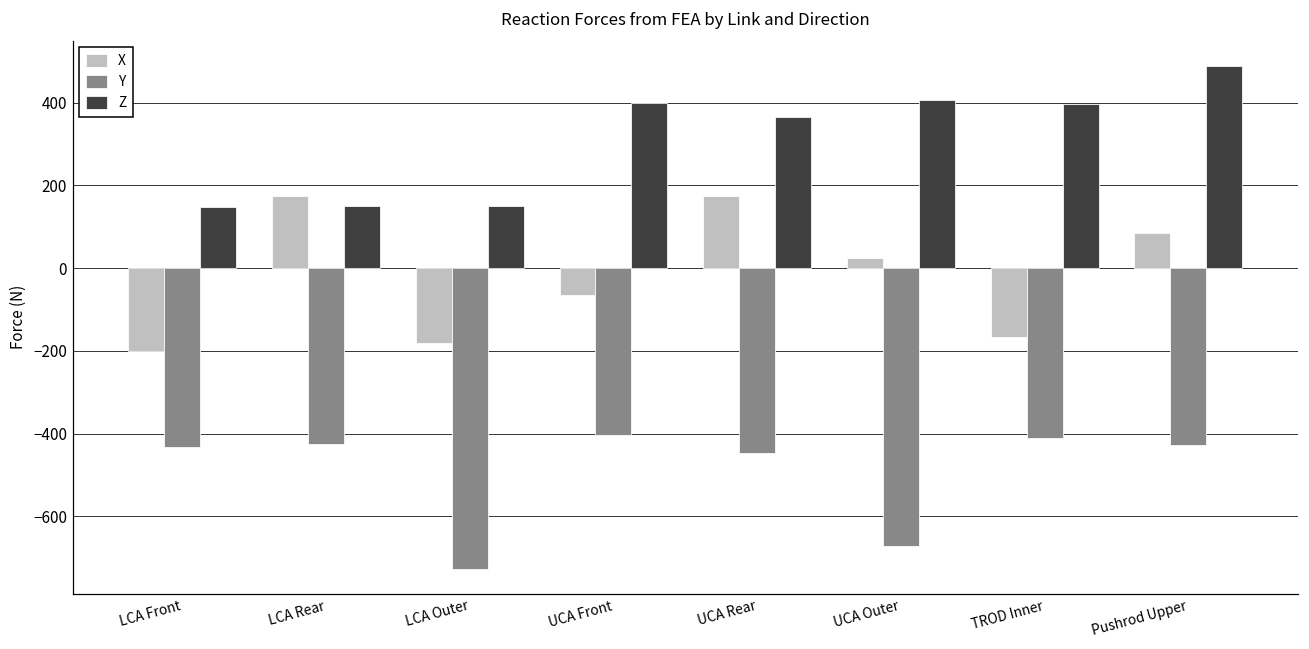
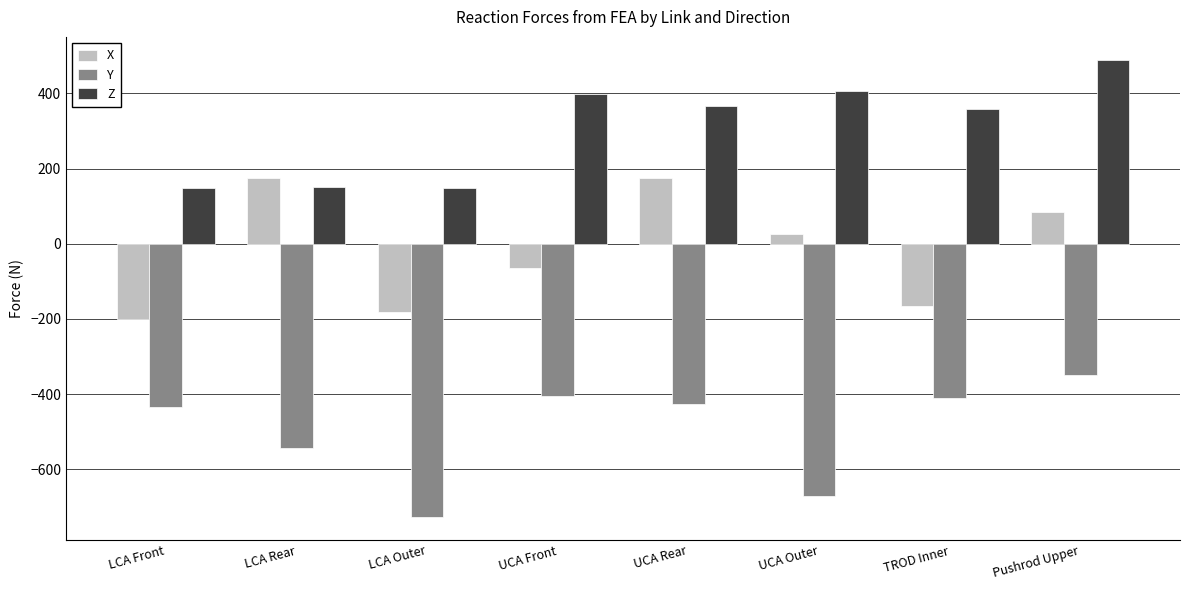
  {
    "X": {
      "LCA Front": -200,
      "LCA Rear": 180,
      "LCA Outer": -180,
      "UCA Front": -70,
      "UCA Rear": 180,
      "UCA Outer": 20,
      "TROD Inner": -170,
      "Pushrod Upper": 80
    },
    "Y": {
      "LCA Front": -430,
-     "LCA Rear": -430,
+     "LCA Rear": -540,
      "LCA Outer": -730,
      "UCA Front": -400,
-     "UCA Rear": -450,
+     "UCA Rear": -430,
      "UCA Outer": -670,
      "TROD Inner": -410,
-     "Pushrod Upper": -430
+     "Pushrod Upper": -350
    },
    "Z": {
      "LCA Front": 150,
      "LCA Rear": 150,
      "LCA Outer": 150,
      "UCA Front": 400,
      "UCA Rear": 370,
      "UCA Outer": 410,
-     "TROD Inner": 400,
+     "TROD Inner": 360,
      "Pushrod Upper": 490
    }
  }
